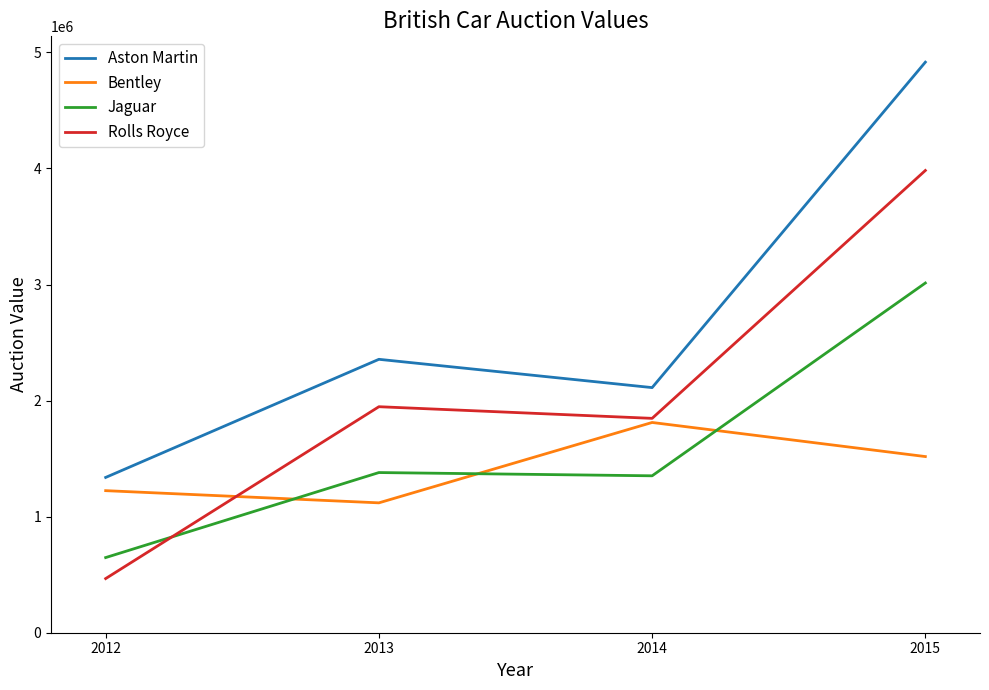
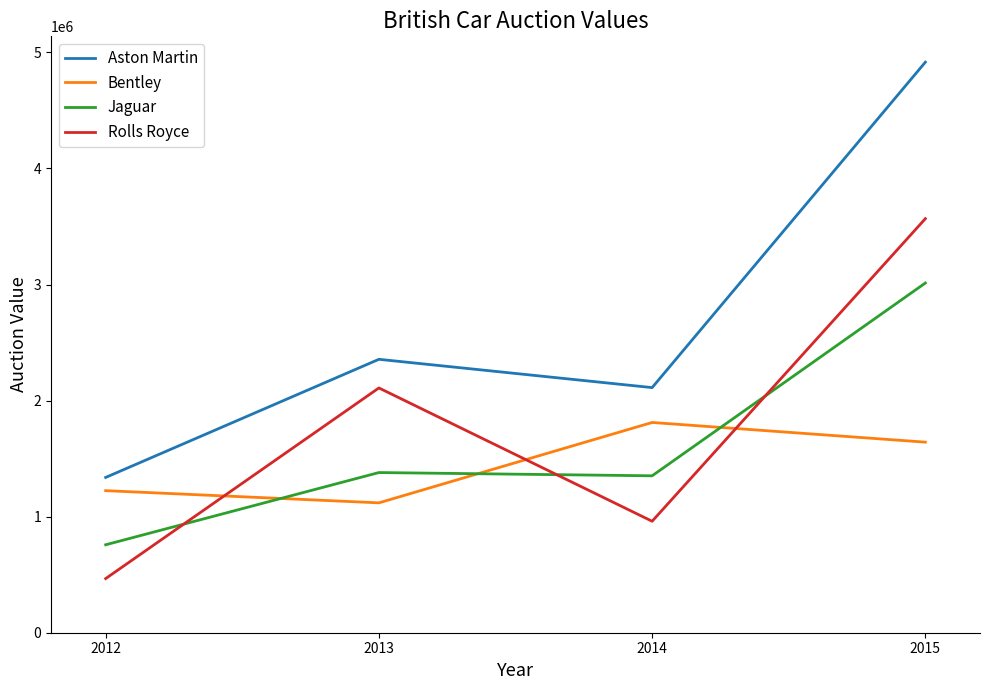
  {
    "Aston Martin": {
      "2012": 1340000,
      "2013": 2360000,
      "2014": 2110000,
      "2015": 4920000
    },
    "Bentley": {
      "2012": 1220000,
      "2013": 1120000,
      "2014": 1810000,
-     "2015": 1520000
+     "2015": 1640000
    },
    "Jaguar": {
-     "2012": 650000,
+     "2012": 760000,
      "2013": 1380000,
      "2014": 1350000,
      "2015": 3010000
    },
    "Rolls Royce": {
      "2012": 470000,
-     "2013": 1950000,
-     "2014": 1850000,
-     "2015": 3980000
+     "2013": 2110000,
+     "2014": 960000,
+     "2015": 3570000
    }
  }
